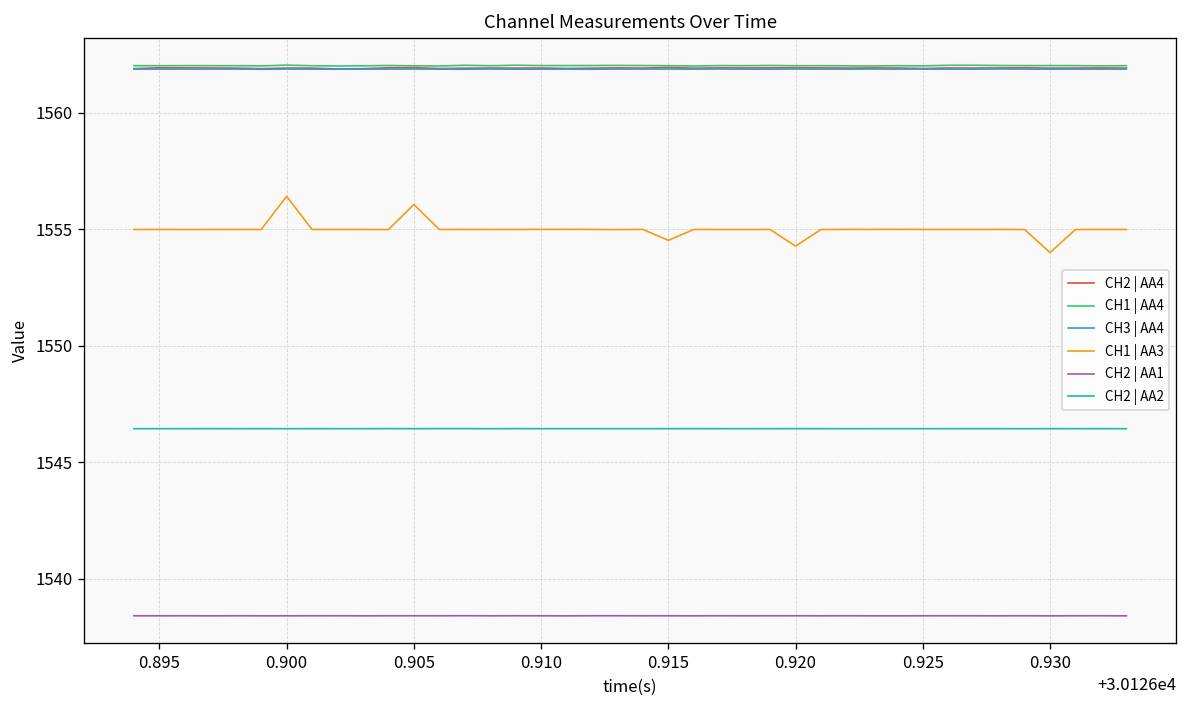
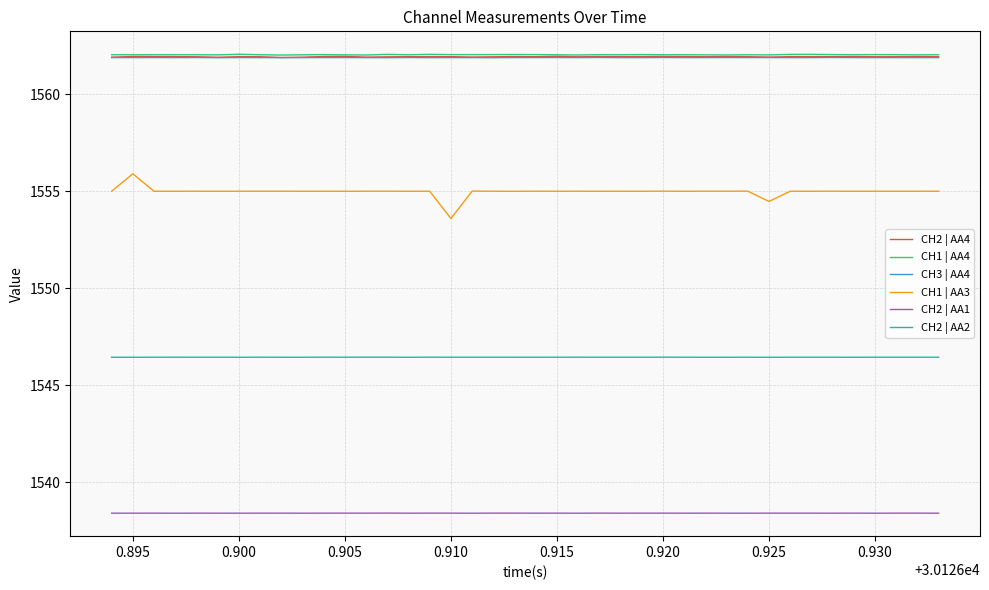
  {
    "CH1 | AA3": {
-     "0.895": 1555.0,
-     "0.900": 1556.4,
-     "0.905": 1556.1,
-     "0.910": 1555.0,
-     "0.915": 1554.5,
-     "0.920": 1554.3,
-     "0.925": 1555.0,
-     "0.930": 1554.0
+     "0.895": 1555.9,
+     "0.900": 1555.0,
+     "0.905": 1555.0,
+     "0.910": 1553.6,
+     "0.915": 1555.0,
+     "0.920": 1555.0,
+     "0.925": 1554.5,
+     "0.930": 1555.0
    },
    "CH2 | AA1": {
      "0.895": 1538.4,
      "0.900": 1538.4,
      "0.905": 1538.4,
      "0.910": 1538.4,
      "0.915": 1538.4,
      "0.920": 1538.4,
      "0.925": 1538.4,
      "0.930": 1538.4
    }
  }
